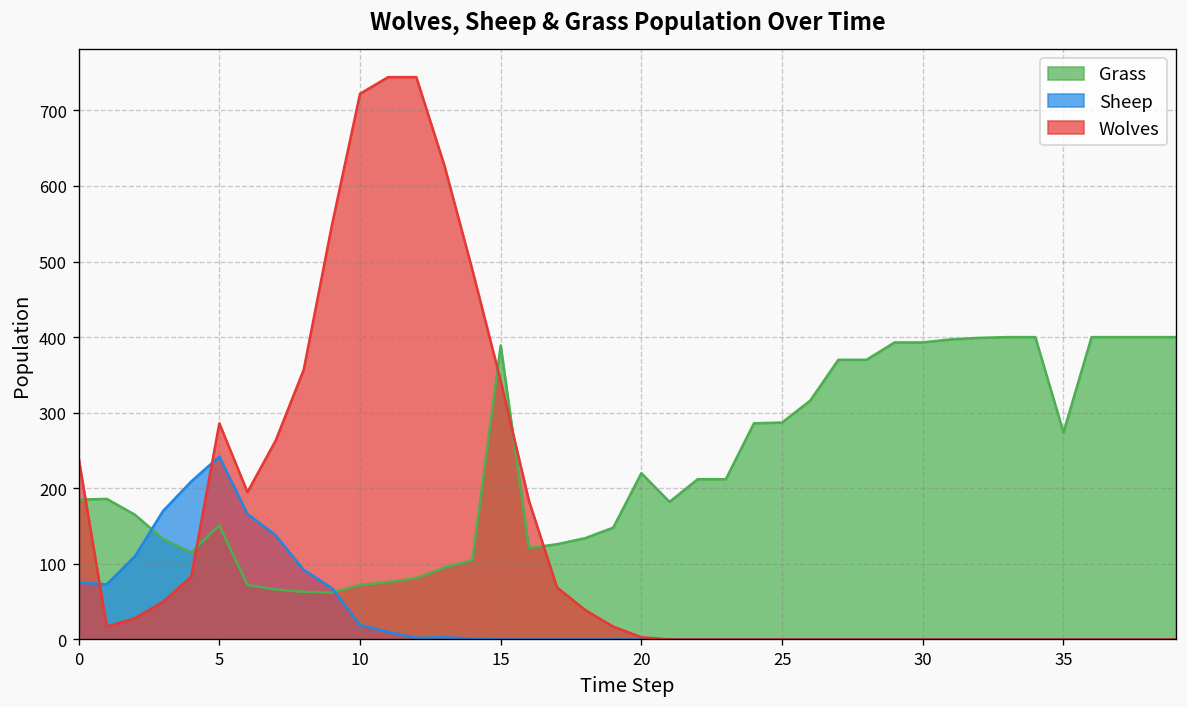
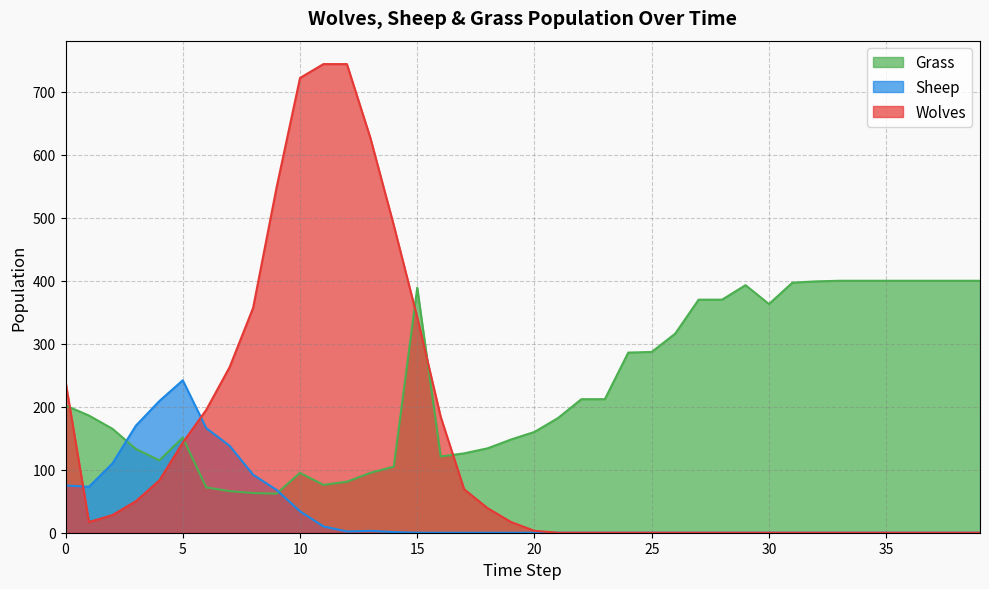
  {
    "Grass": {
-     "0": 190,
+     "0": 200,
      "5": 150,
-     "10": 70,
+     "10": 100,
      "15": 390,
-     "20": 220,
+     "20": 160,
      "25": 290,
-     "30": 390,
-     "35": 270
+     "30": 360,
+     "35": 400
    },
    "Sheep": {
      "0": 80,
      "5": 240,
-     "10": 20,
+     "10": 30,
      "15": 0
    },
    "Wolves": {
      "0": 240,
-     "5": 290,
+     "5": 140,
      "10": 720,
      "15": 340
    }
  }
